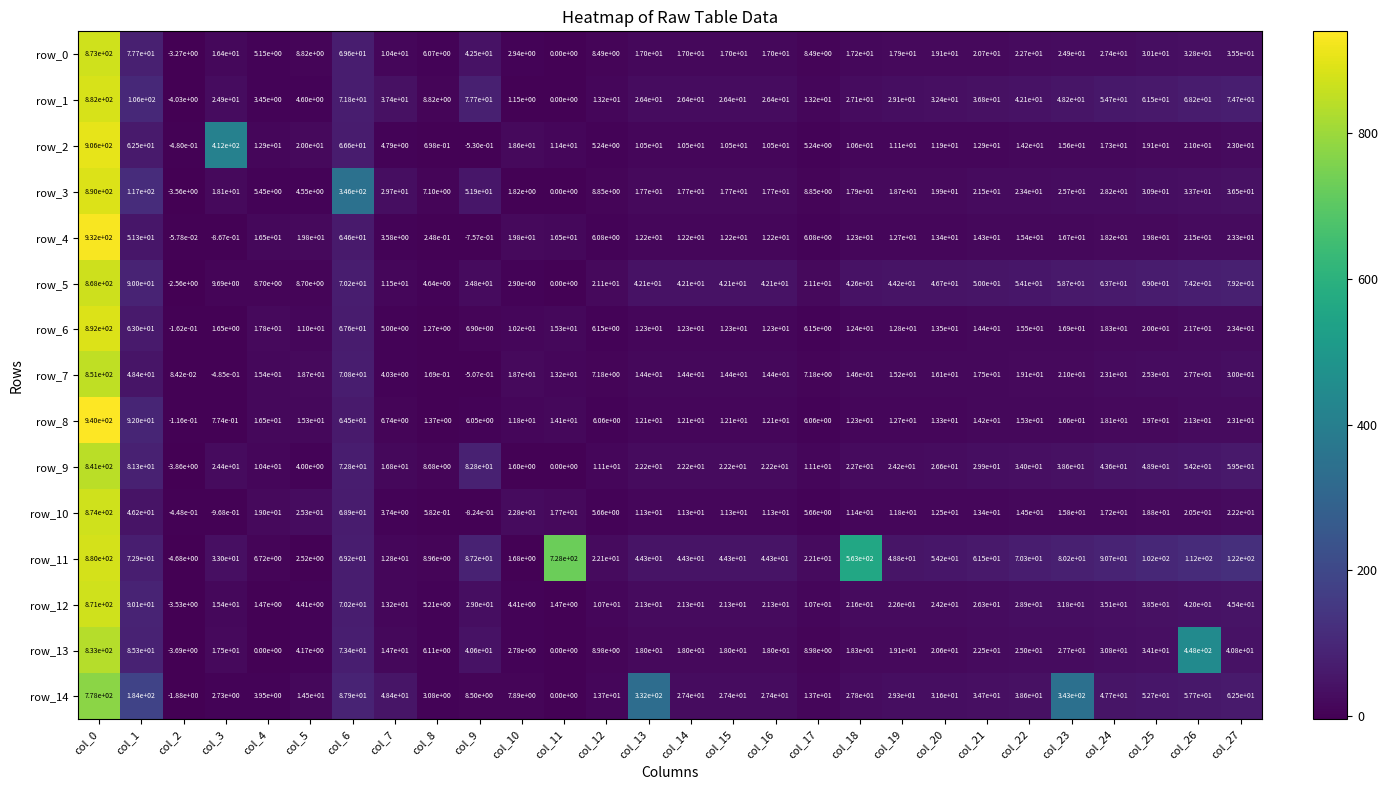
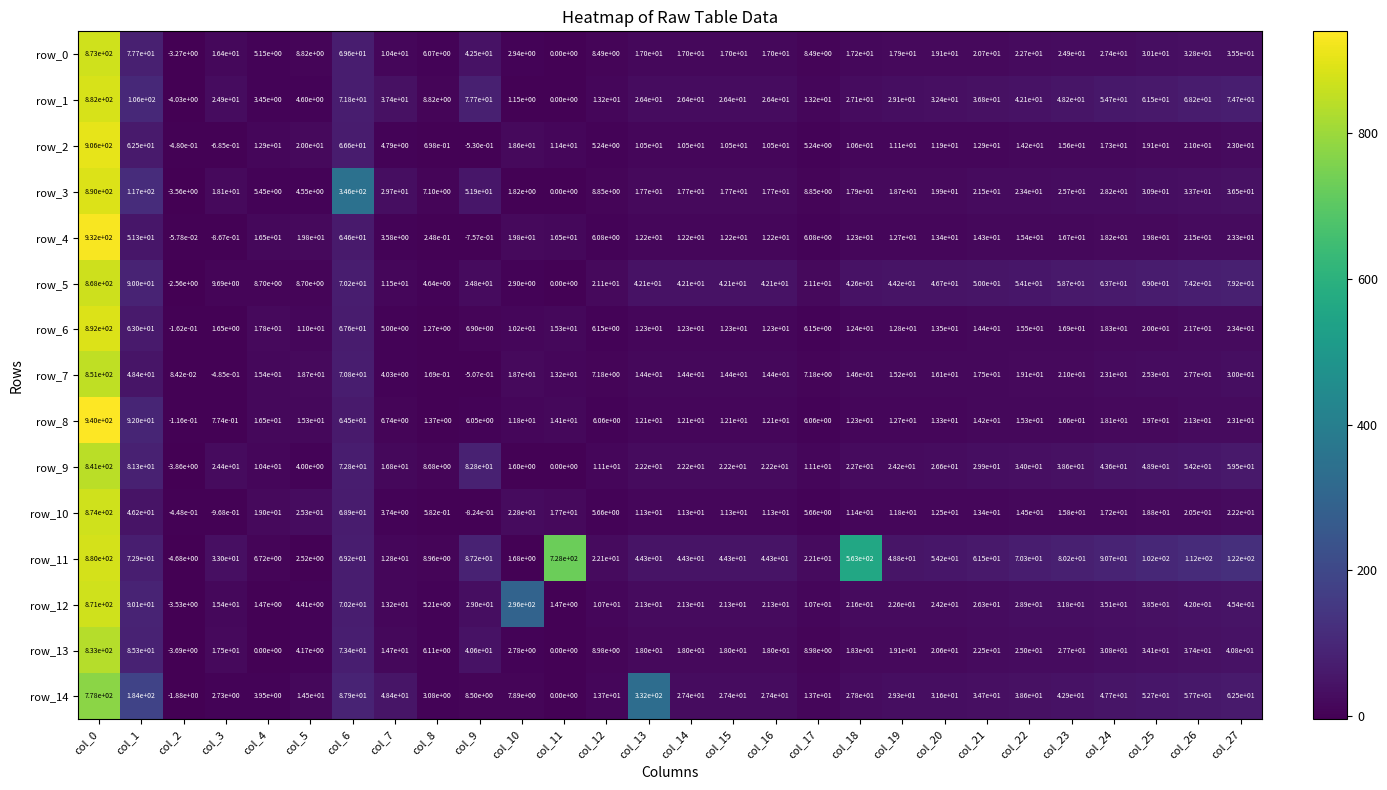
  {
    "row_2": {
      "col_0": "9.06e+02",
      "col_1": "6.25e+01",
      "col_2": "-4.80e-01",
-     "col_3": "4.12e+02",
+     "col_3": "-6.85e-01",
      "col_4": "1.29e+01",
      "col_5": "2.00e+01",
      "col_6": "6.66e+01",
      "col_7": "4.79e+00",
      "col_8": "6.98e-01",
      "col_9": "-5.30e-01",
      "col_10": "1.86e+01",
      "col_11": "1.14e+01",
      "col_12": "5.24e+00",
      "col_13": "1.05e+01",
      "col_14": "1.05e+01",
      "col_15": "1.05e+01",
      "col_16": "1.05e+01",
      "col_17": "5.24e+00",
      "col_18": "1.06e+01",
      "col_19": "1.11e+01",
      "col_20": "1.19e+01",
      "col_21": "1.29e+01",
      "col_22": "1.42e+01",
      "col_23": "1.56e+01",
      "col_24": "1.73e+01",
      "col_25": "1.91e+01",
      "col_26": "2.10e+01",
      "col_27": "2.30e+01"
    },
    "row_12": {
      "col_0": "8.71e+02",
      "col_1": "9.01e+01",
      "col_2": "-3.53e+00",
      "col_3": "1.54e+01",
      "col_4": "1.47e+00",
      "col_5": "4.41e+00",
      "col_6": "7.02e+01",
      "col_7": "1.32e+01",
      "col_8": "5.21e+00",
      "col_9": "2.90e+01",
-     "col_10": "4.41e+00",
+     "col_10": "2.96e+02",
      "col_11": "1.47e+00",
      "col_12": "1.07e+01",
      "col_13": "2.13e+01",
      "col_14": "2.13e+01",
      "col_15": "2.13e+01",
      "col_16": "2.13e+01",
      "col_17": "1.07e+01",
      "col_18": "2.16e+01",
      "col_19": "2.26e+01",
      "col_20": "2.42e+01",
      "col_21": "2.63e+01",
      "col_22": "2.89e+01",
      "col_23": "3.18e+01",
      "col_24": "3.51e+01",
      "col_25": "3.85e+01",
      "col_26": "4.20e+01",
      "col_27": "4.54e+01"
    },
    "row_13": {
      "col_0": "8.33e+02",
      "col_1": "8.53e+01",
      "col_2": "-3.69e+00",
      "col_3": "1.75e+01",
      "col_4": "0.00e+00",
      "col_5": "4.17e+00",
      "col_6": "7.34e+01",
      "col_7": "1.47e+01",
      "col_8": "6.11e+00",
      "col_9": "4.06e+01",
      "col_10": "2.78e+00",
      "col_11": "0.00e+00",
      "col_12": "8.98e+00",
      "col_13": "1.80e+01",
      "col_14": "1.80e+01",
      "col_15": "1.80e+01",
      "col_16": "1.80e+01",
      "col_17": "8.98e+00",
      "col_18": "1.83e+01",
      "col_19": "1.91e+01",
      "col_20": "2.06e+01",
      "col_21": "2.25e+01",
      "col_22": "2.50e+01",
      "col_23": "2.77e+01",
      "col_24": "3.08e+01",
      "col_25": "3.41e+01",
-     "col_26": "4.48e+02",
+     "col_26": "3.74e+01",
      "col_27": "4.08e+01"
    },
    "row_14": {
      "col_0": "7.78e+02",
      "col_1": "1.84e+02",
      "col_2": "-1.88e+00",
      "col_3": "2.73e+00",
      "col_4": "3.95e+00",
      "col_5": "1.45e+01",
      "col_6": "8.79e+01",
      "col_7": "4.84e+01",
      "col_8": "3.08e+00",
      "col_9": "8.50e+00",
      "col_10": "7.89e+00",
      "col_11": "0.00e+00",
      "col_12": "1.37e+01",
      "col_13": "3.32e+02",
      "col_14": "2.74e+01",
      "col_15": "2.74e+01",
      "col_16": "2.74e+01",
      "col_17": "1.37e+01",
      "col_18": "2.78e+01",
      "col_19": "2.93e+01",
      "col_20": "3.16e+01",
      "col_21": "3.47e+01",
      "col_22": "3.86e+01",
-     "col_23": "3.43e+02",
+     "col_23": "4.29e+01",
      "col_24": "4.77e+01",
      "col_25": "5.27e+01",
      "col_26": "5.77e+01",
      "col_27": "6.25e+01"
    }
  }
